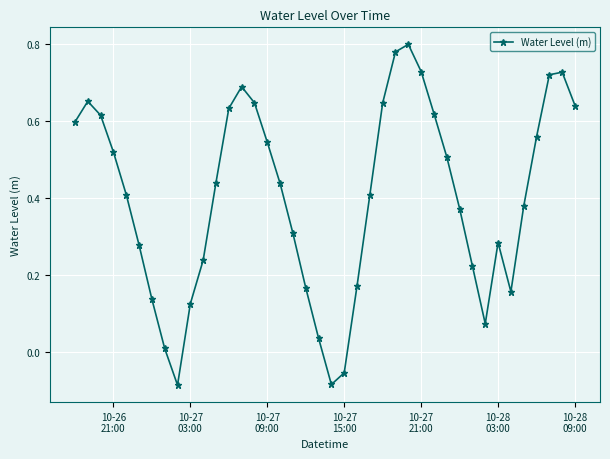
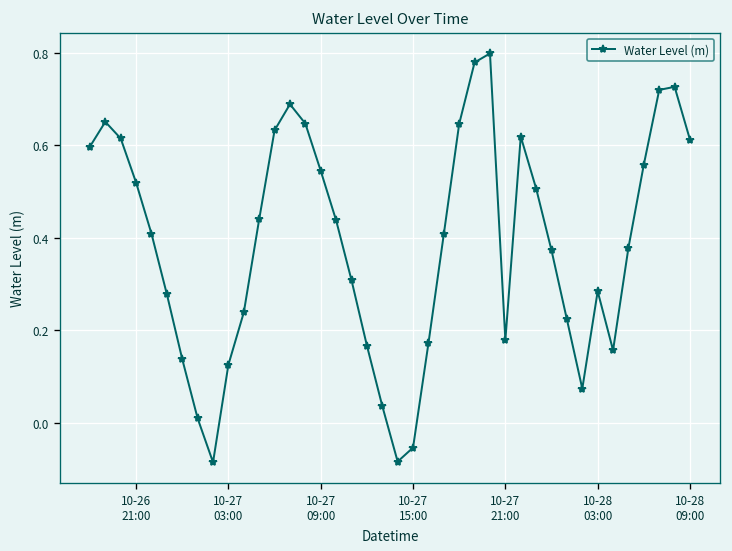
  {
    "10-26 21:00": 0.52,
    "10-27 03:00": 0.13,
    "10-27 09:00": 0.54,
    "10-27 15:00": -0.05,
-   "10-27 21:00": 0.73,
+   "10-27 21:00": 0.18,
    "10-28 03:00": 0.28,
-   "10-28 09:00": 0.64
+   "10-28 09:00": 0.61
  }
